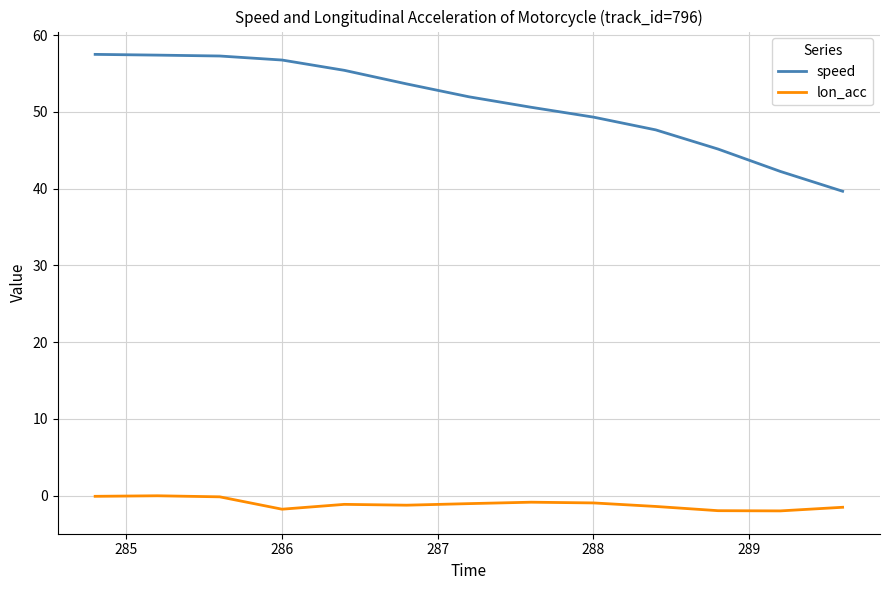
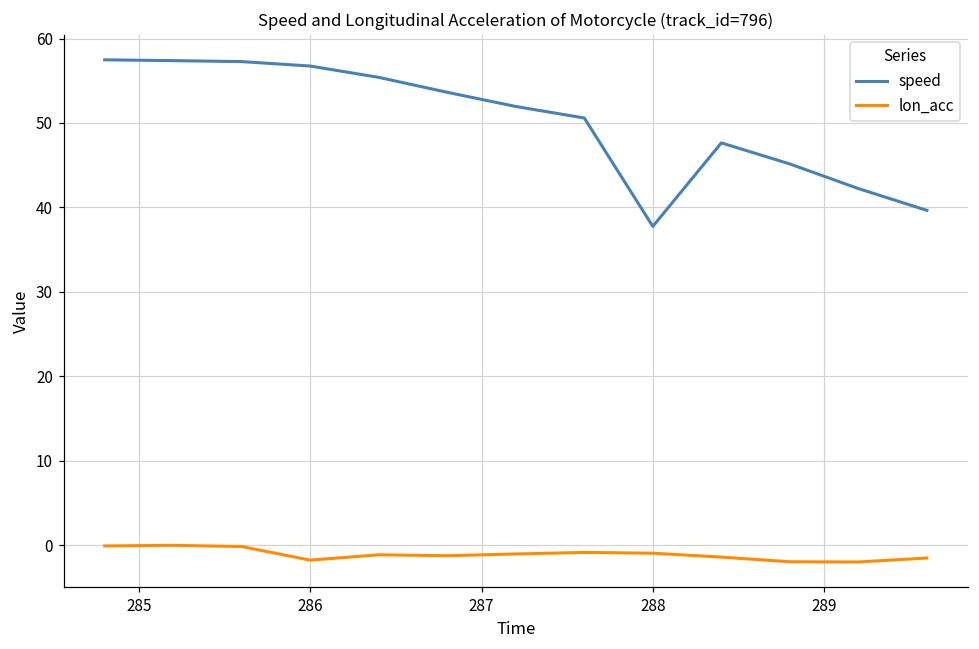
  {
    "speed": {
      "286": 57,
-     "288": 49
+     "288": 38
    },
    "lon_acc": {
      "286": -2,
      "288": -1
    }
  }
